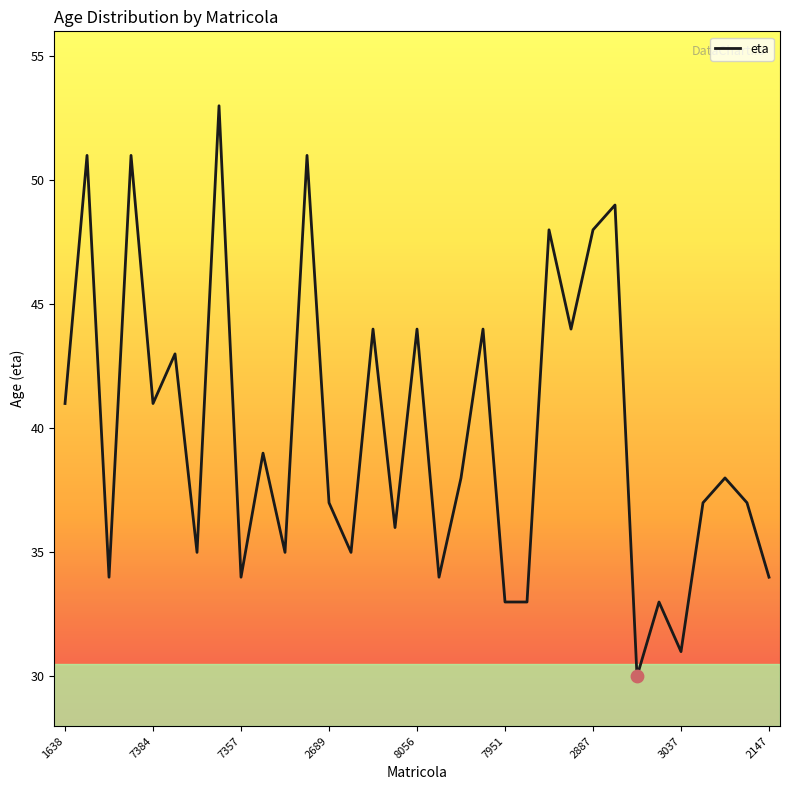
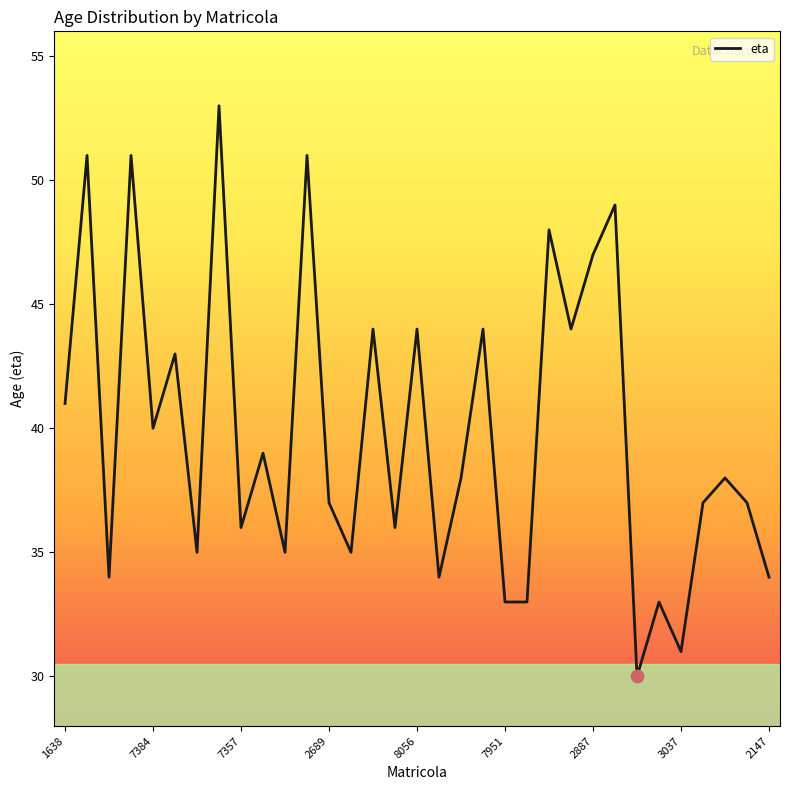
  {
    "eta": {
      "1638": 41,
-     "7384": 41,
-     "7357": 34,
+     "7384": 40,
+     "7357": 36,
      "2689": 37,
      "8056": 44,
      "7951": 33,
-     "2887": 48,
+     "2887": 47,
      "3037": 31,
      "2147": 34
    }
  }
